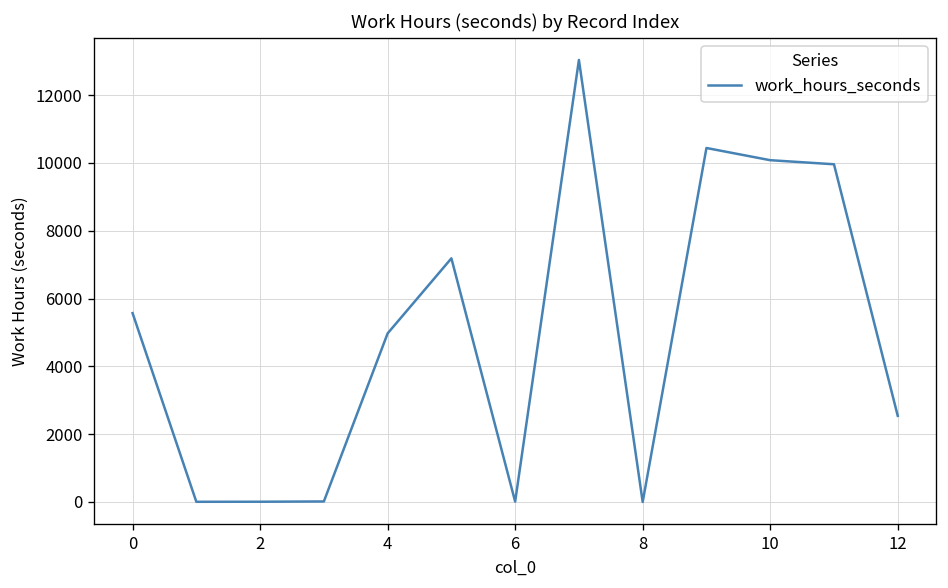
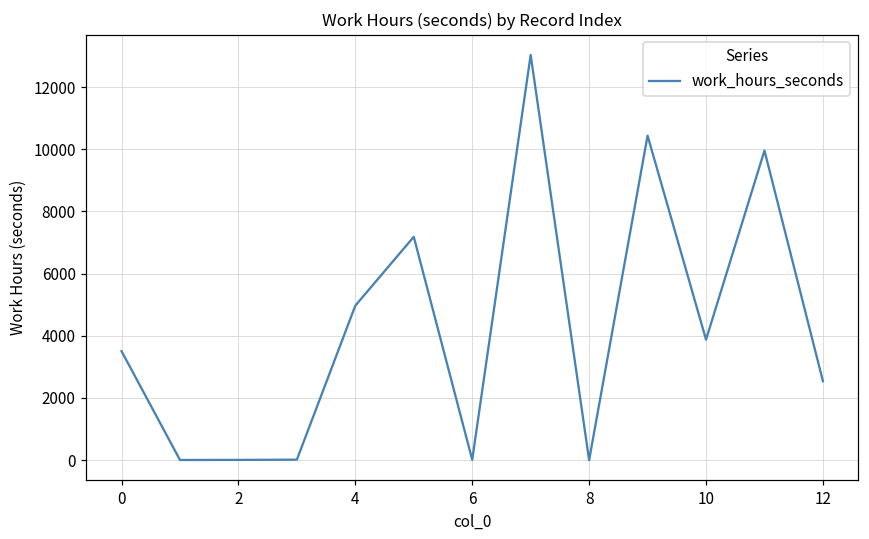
  {
-   "0": 5600,
+   "0": 3500,
    "2": 0,
    "4": 5000,
    "6": 0,
    "8": 0,
-   "10": 10100,
+   "10": 3900,
    "12": 2500
  }
